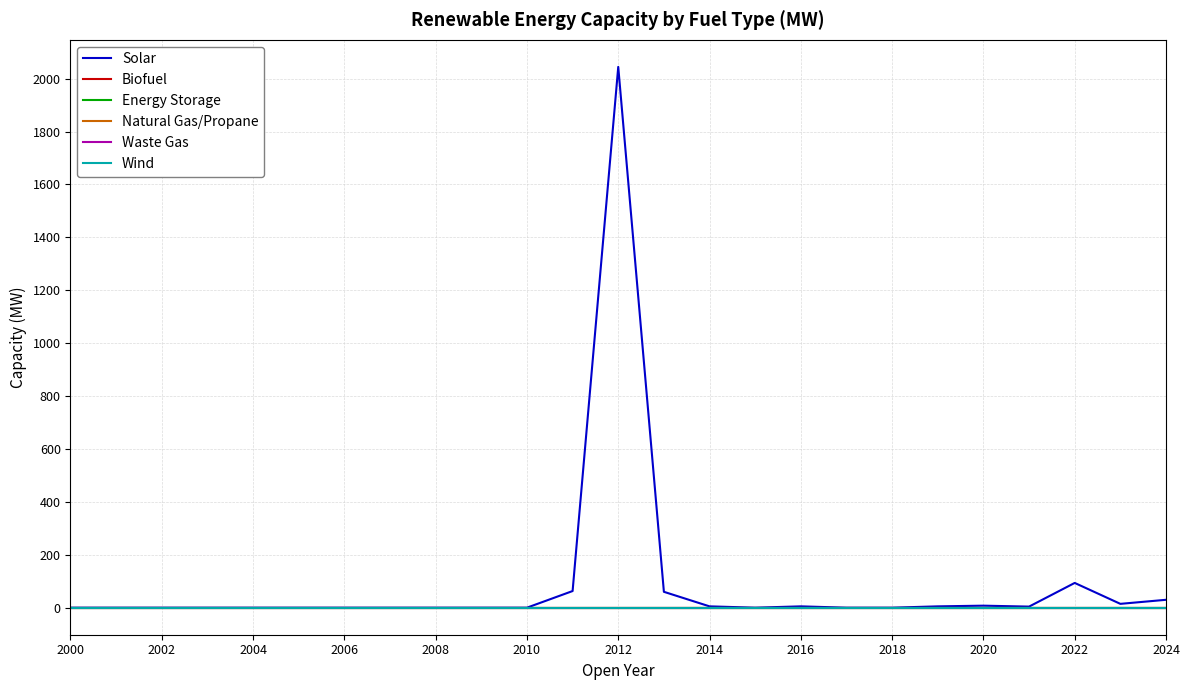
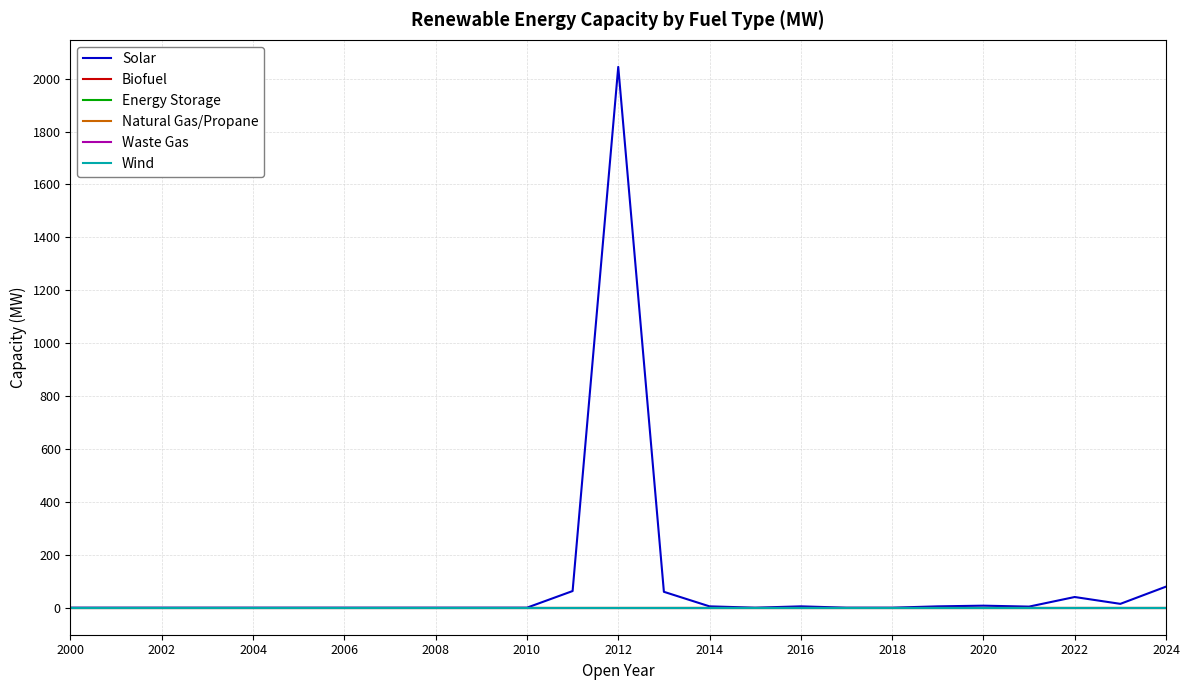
  {
    "Solar": {
      "2012": 2040,
-     "2022": 90,
-     "2024": 30
+     "2022": 40,
+     "2024": 80
    },
    "Wind": {
      "2012": 0,
      "2022": 0,
      "2024": 0
    }
  }
